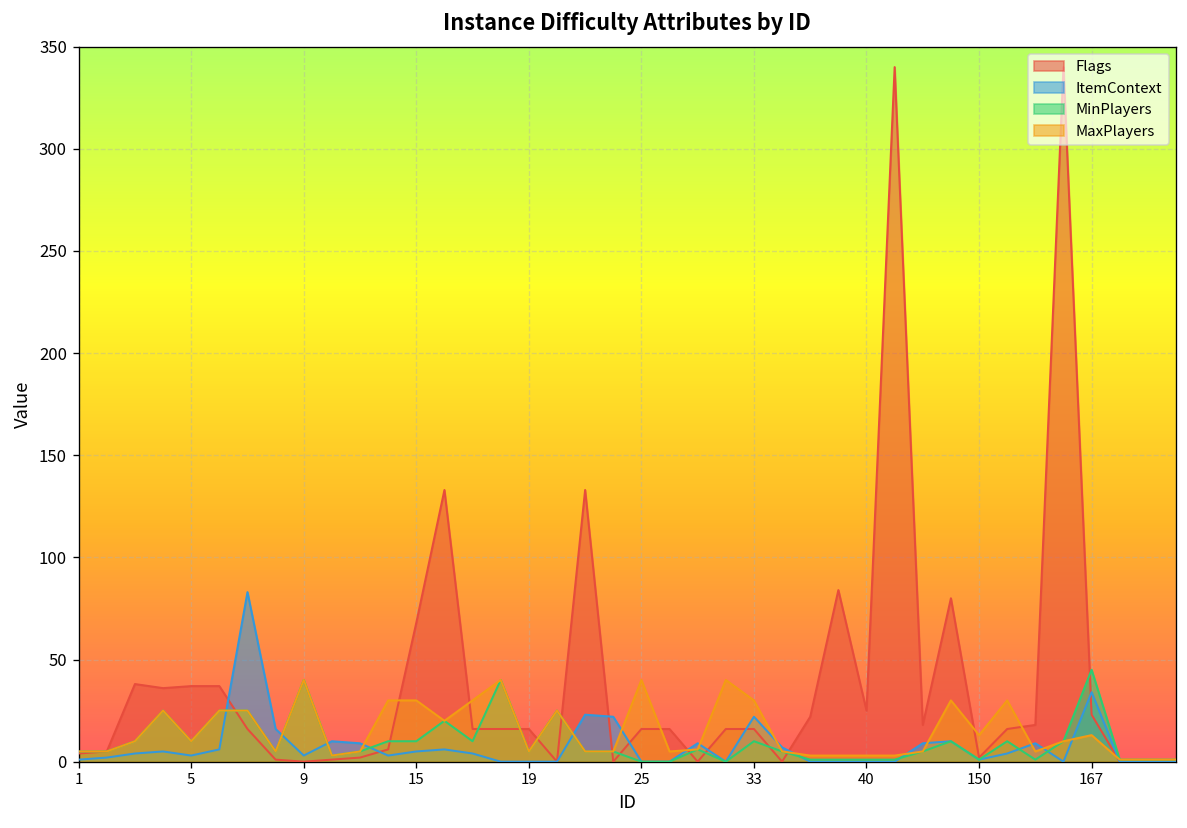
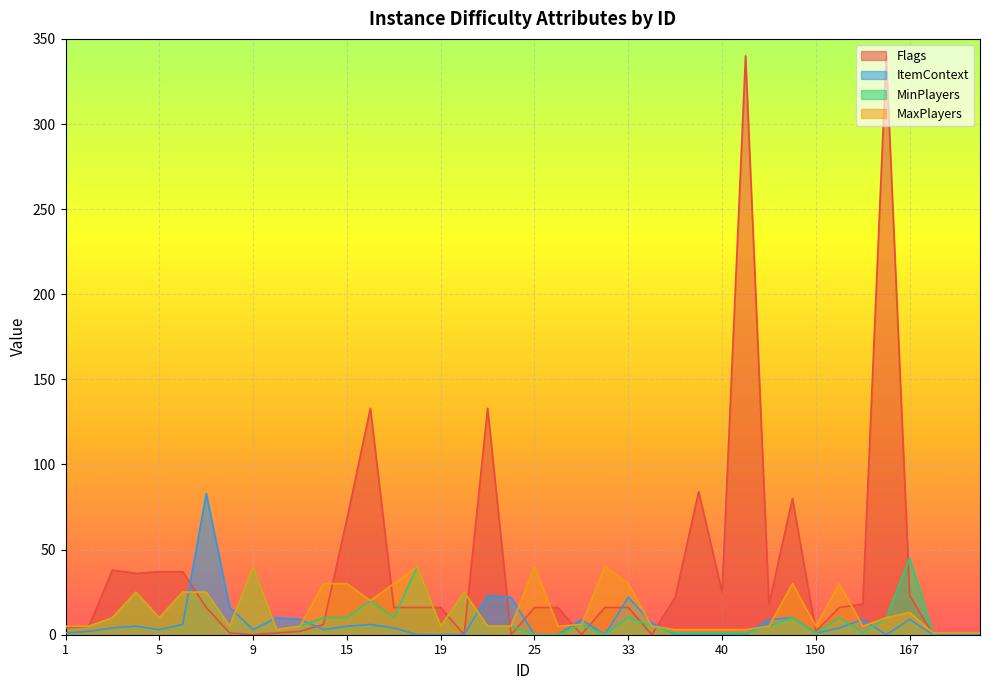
  {
    "Flags": {
      "40": 25,
      "167": 23
    },
    "ItemContext": {
-     "167": 34
+     "167": 9
    },
    "MinPlayers": {
      "167": 45
    },
    "MaxPlayers": {
      "40": 3,
-     "150": 13,
+     "150": 5,
      "167": 13
    }
  }
